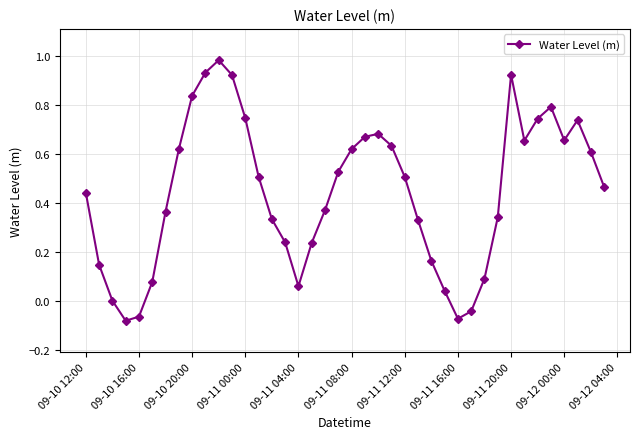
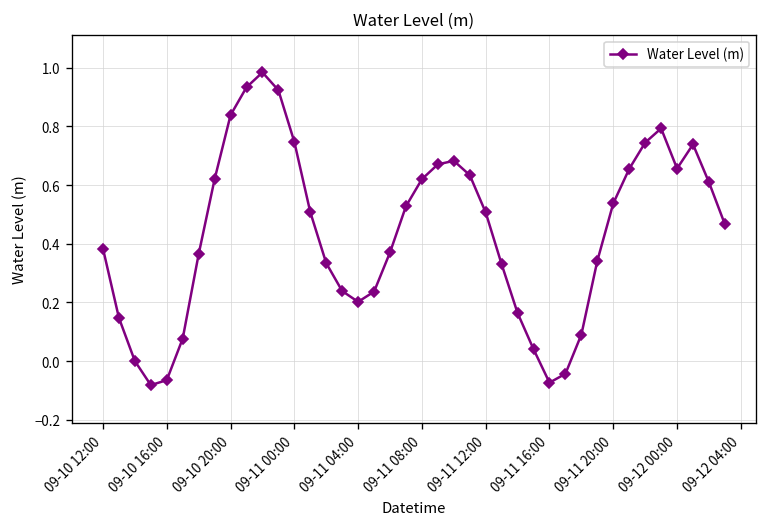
  {
-   "09-10 12:00": 0.44,
+   "09-10 12:00": 0.38,
    "09-10 16:00": -0.06,
    "09-10 20:00": 0.84,
    "09-11 00:00": 0.75,
-   "09-11 04:00": 0.06,
+   "09-11 04:00": 0.20,
    "09-11 08:00": 0.62,
    "09-11 12:00": 0.51,
    "09-11 16:00": -0.07,
-   "09-11 20:00": 0.92,
+   "09-11 20:00": 0.54,
    "09-12 00:00": 0.66
  }
